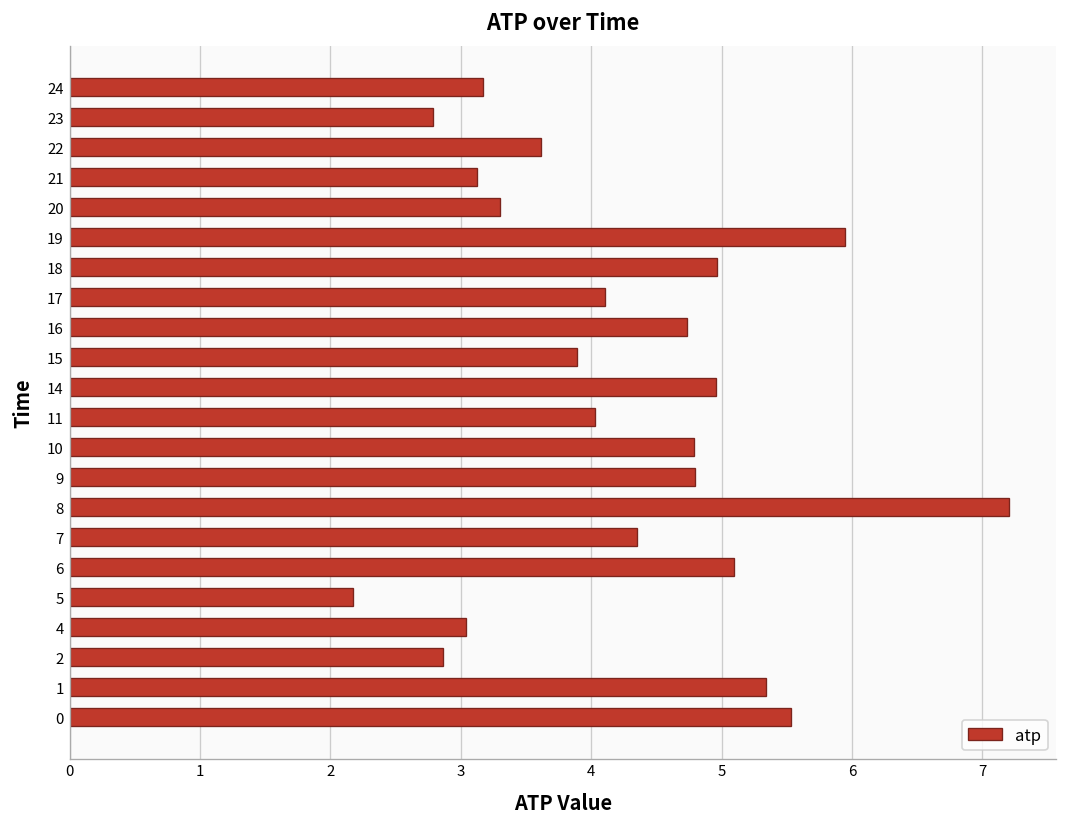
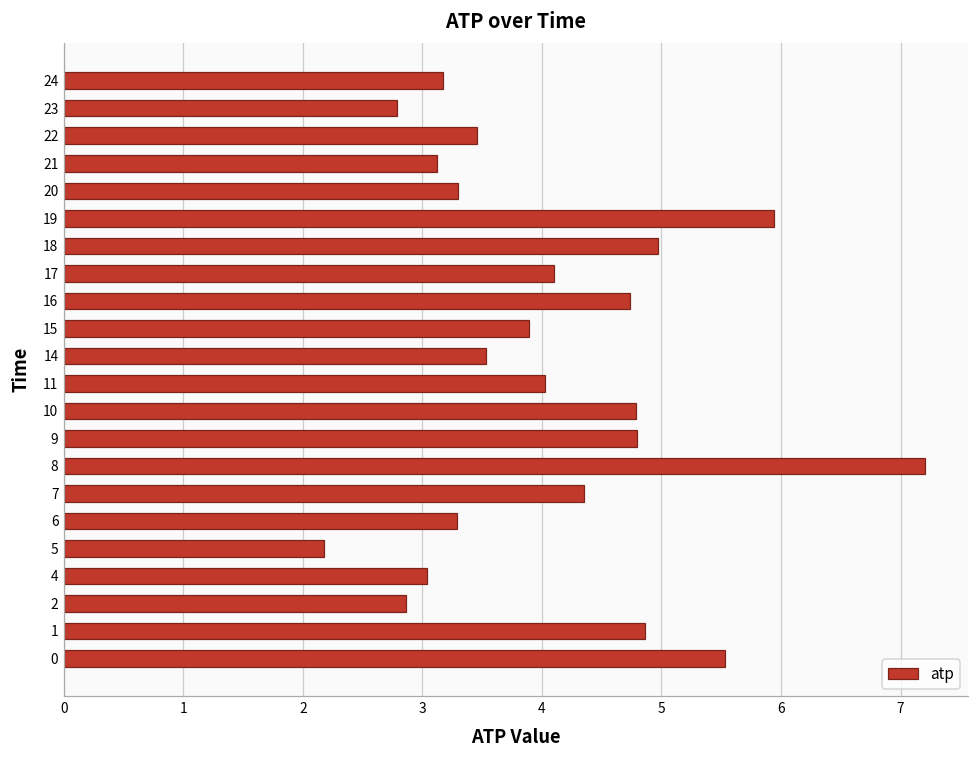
  {
    "24": 3.17,
    "23": 2.79,
-   "22": 3.62,
+   "22": 3.46,
    "21": 3.13,
    "20": 3.30,
    "19": 5.94,
    "18": 4.97,
    "17": 4.10,
    "16": 4.73,
    "15": 3.89,
-   "14": 4.96,
+   "14": 3.53,
    "11": 4.03,
    "10": 4.78,
    "9": 4.79,
    "8": 7.20,
    "7": 4.35,
-   "6": 5.09,
+   "6": 3.29,
    "5": 2.17,
    "4": 3.04,
    "2": 2.86,
-   "1": 5.34,
+   "1": 4.86,
    "0": 5.53
  }
